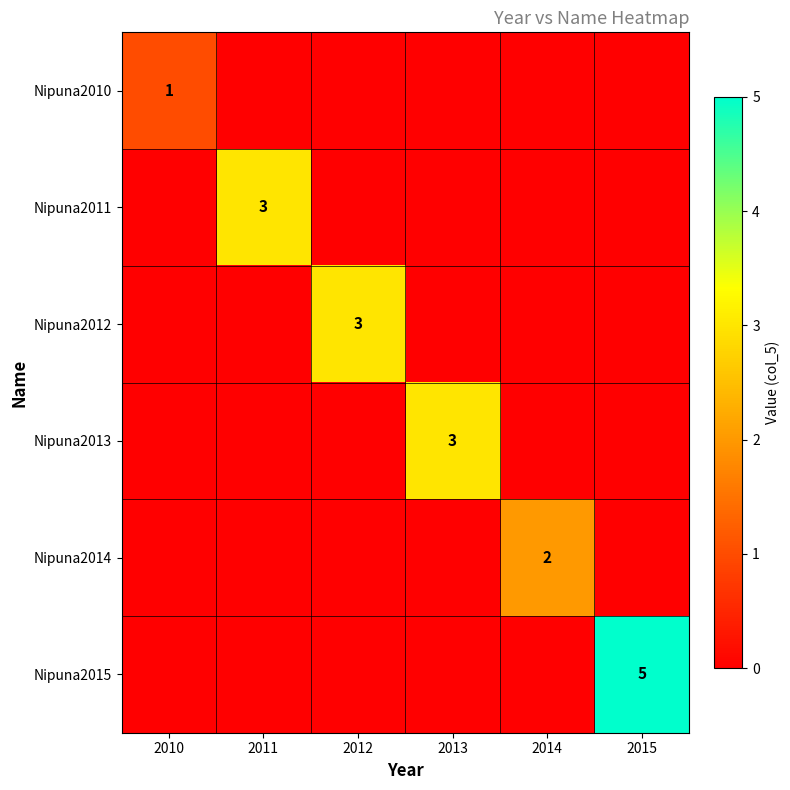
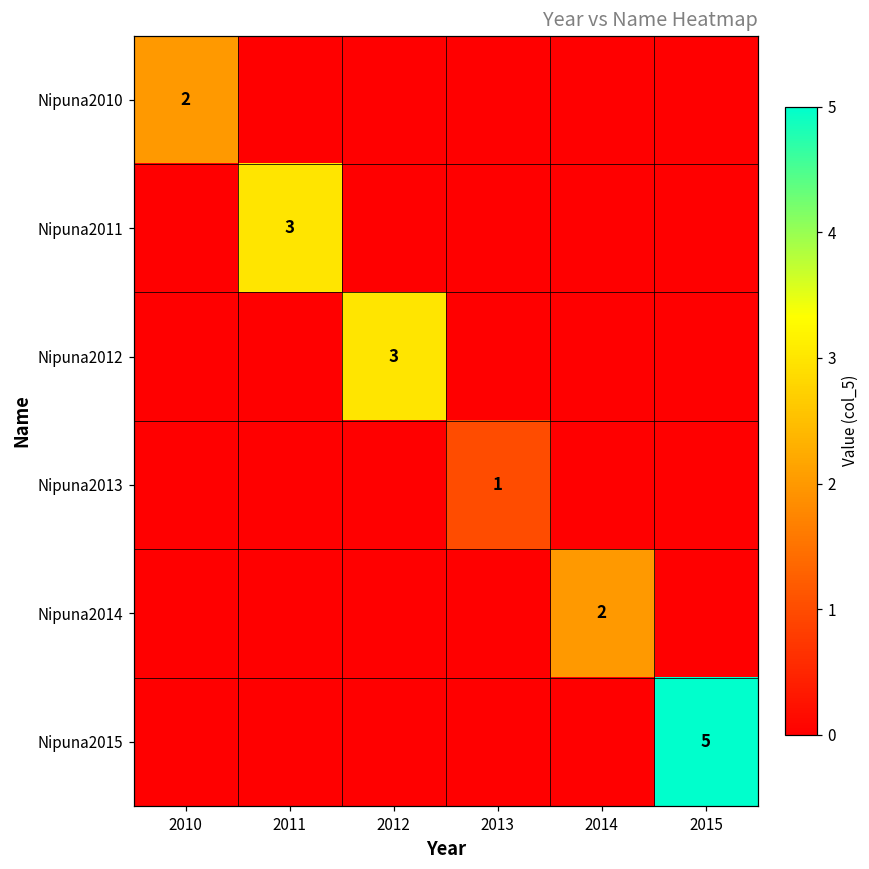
  {
    "Nipuna2010": {
-     "2010": 1
+     "2010": 2
    },
    "Nipuna2011": {
      "2011": 3
    },
    "Nipuna2012": {
      "2012": 3
    },
    "Nipuna2013": {
-     "2013": 3
+     "2013": 1
    },
    "Nipuna2014": {
      "2014": 2
    },
    "Nipuna2015": {
      "2015": 5
    }
  }
